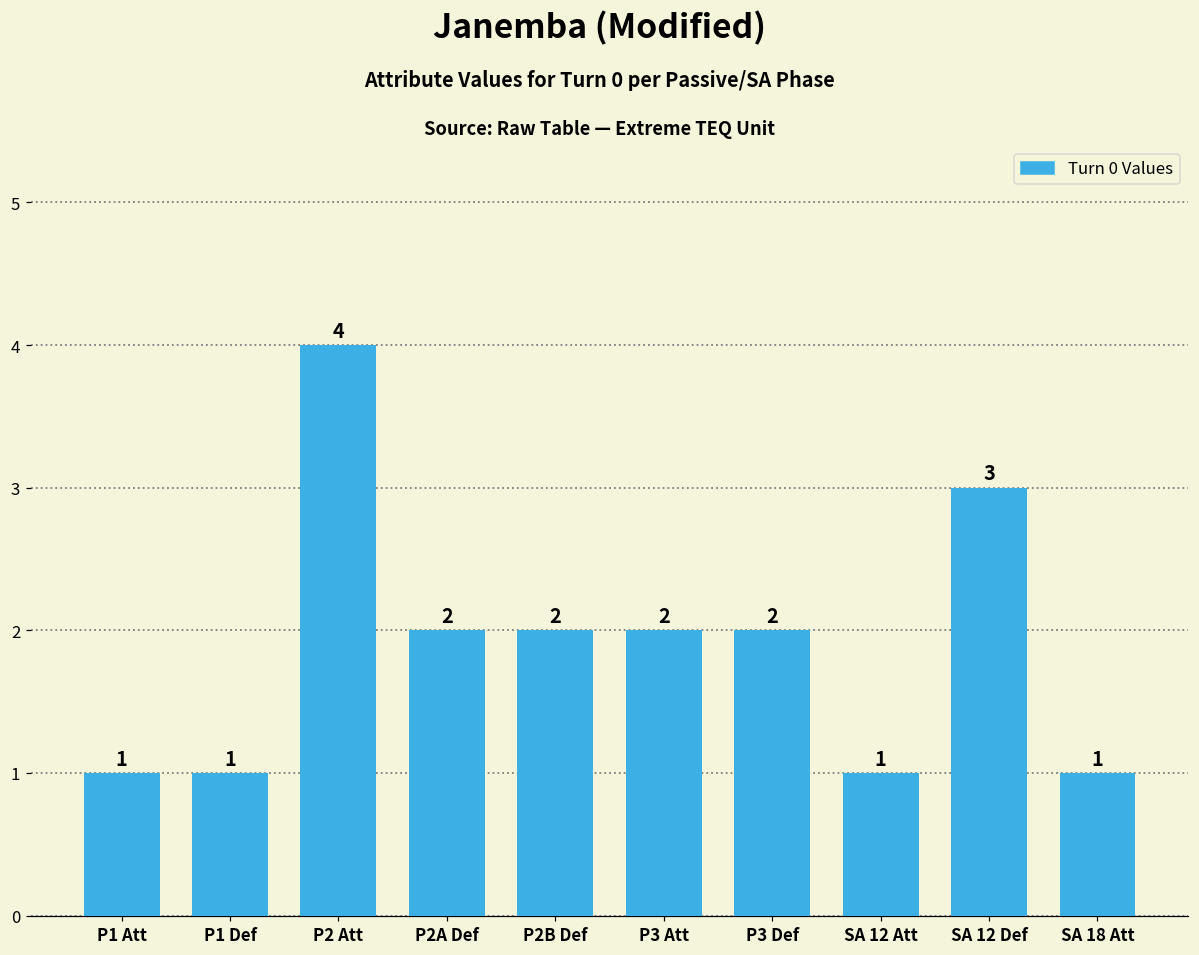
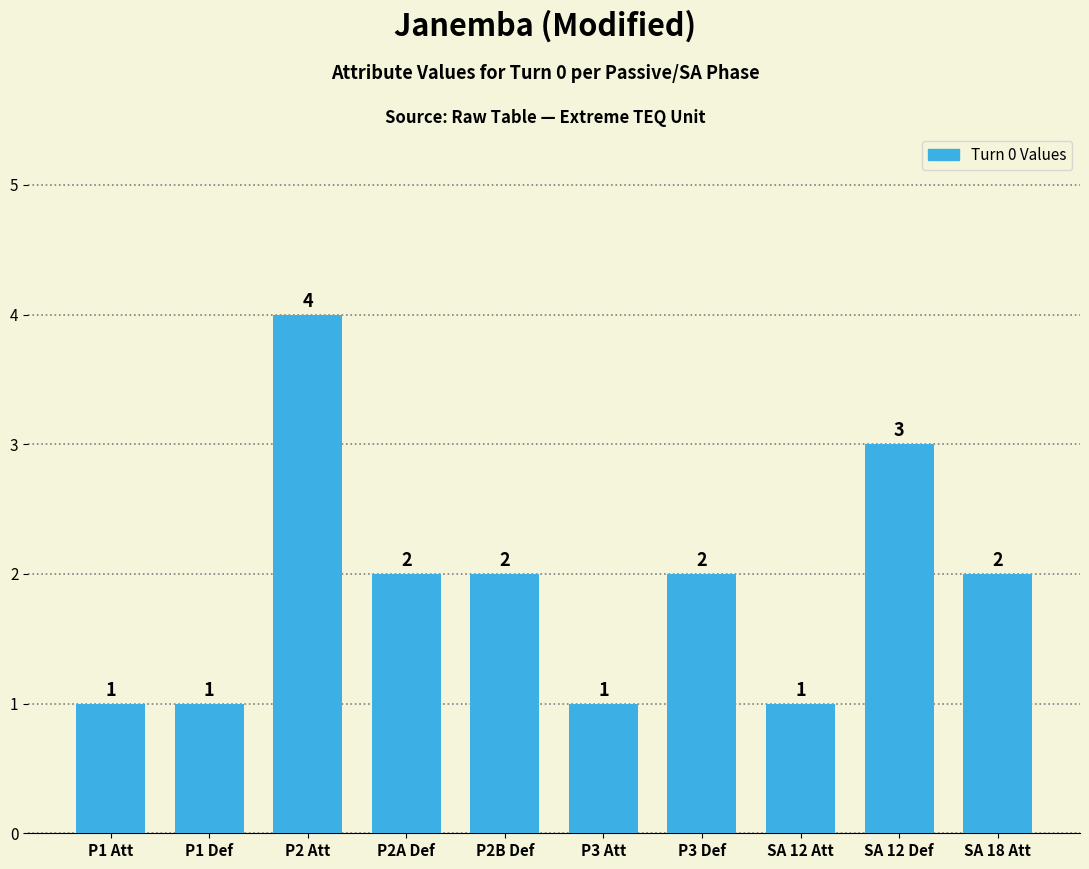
  {
    "P1 Att": 1,
    "P1 Def": 1,
    "P2 Att": 4,
    "P2A Def": 2,
    "P2B Def": 2,
-   "P3 Att": 2,
+   "P3 Att": 1,
    "P3 Def": 2,
    "SA 12 Att": 1,
    "SA 12 Def": 3,
-   "SA 18 Att": 1
+   "SA 18 Att": 2
  }
